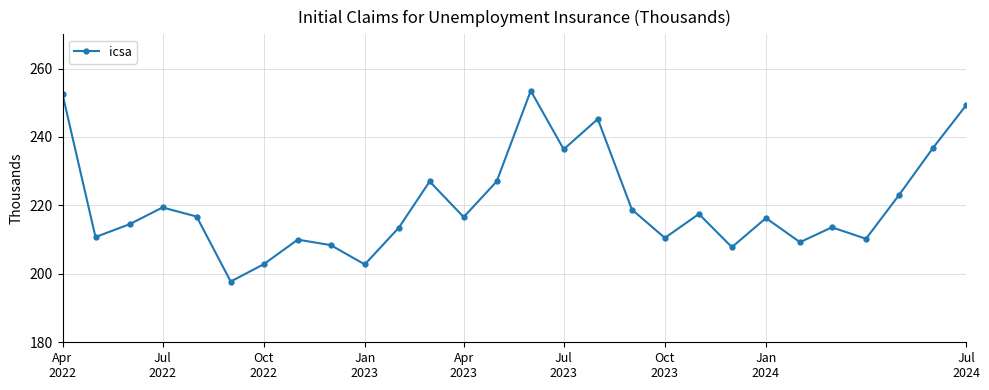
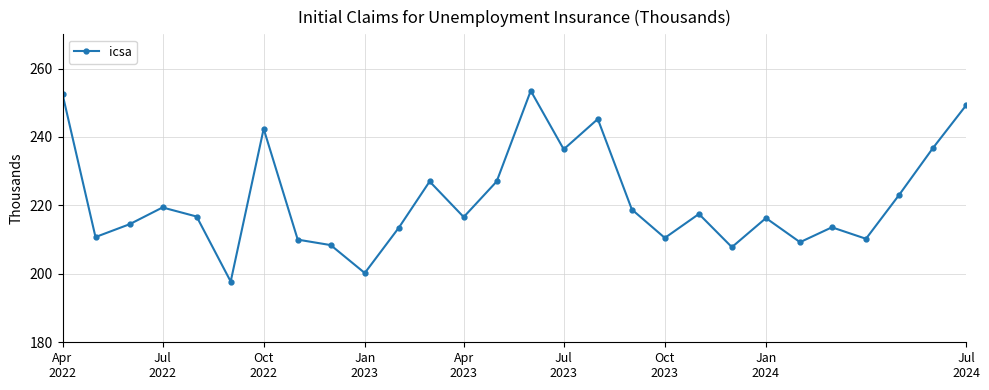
  {
    "Apr 2022": 253,
    "Jul 2022": 219,
-   "Oct 2022": 203,
-   "Jan 2023": 203,
+   "Oct 2022": 242,
+   "Jan 2023": 200,
    "Apr 2023": 217,
    "Jul 2023": 236,
    "Oct 2023": 211,
    "Jan 2024": 216,
    "Jul 2024": 249
  }
